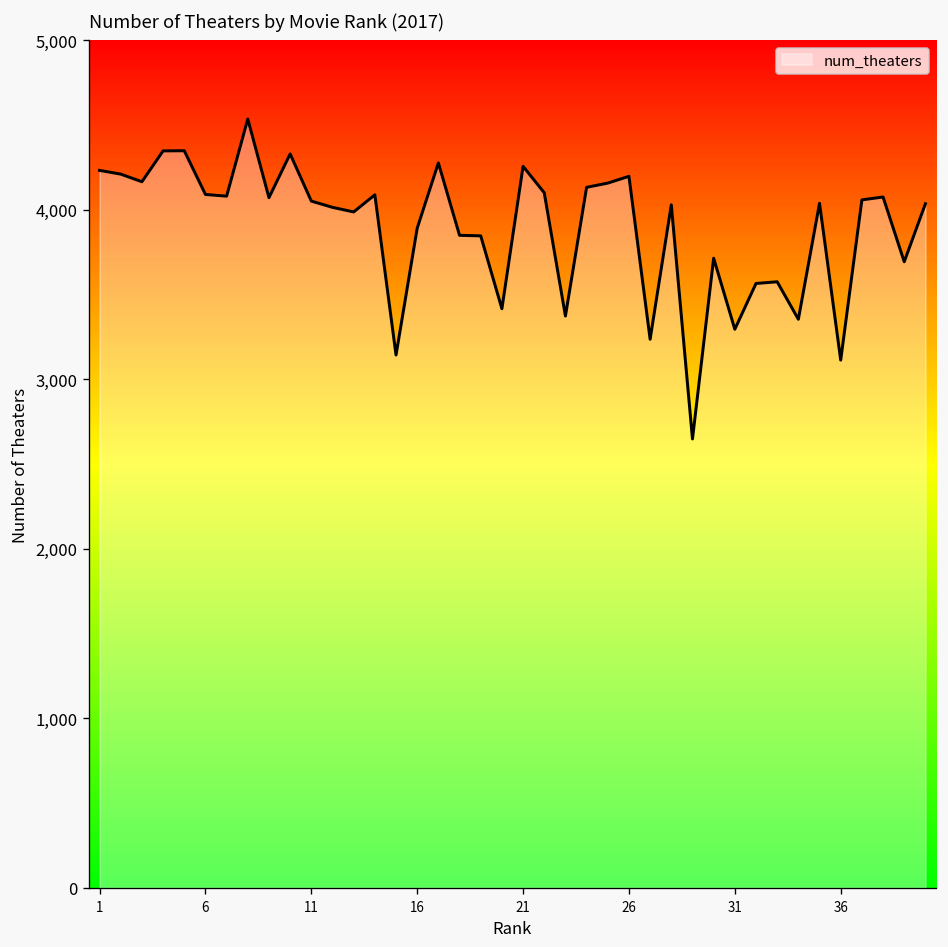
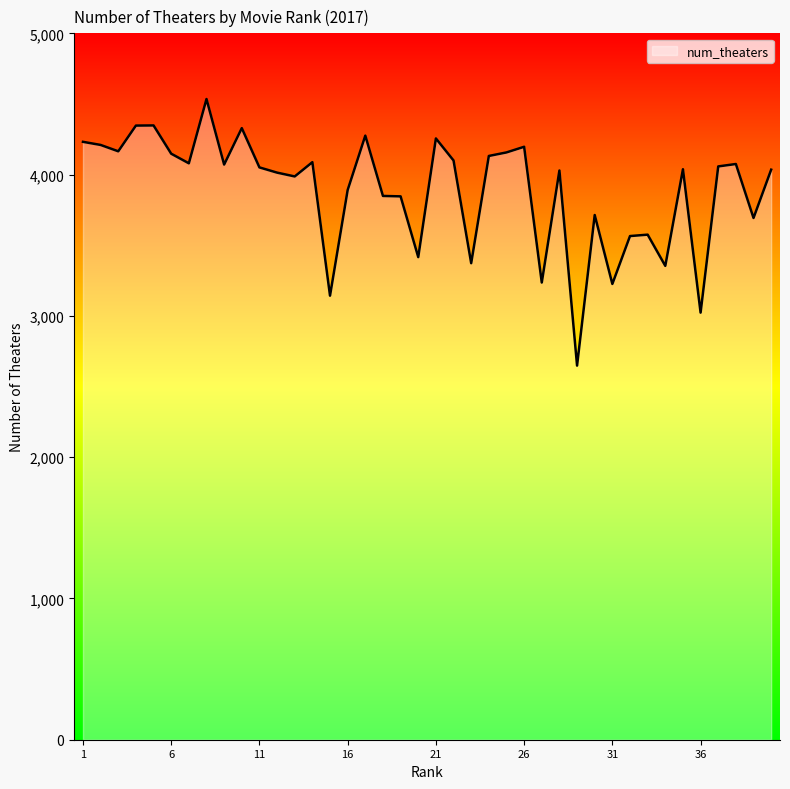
  {
    "1": "4,230",
-   "6": "4,090",
+   "6": "4,150",
    "11": "4,050",
    "16": "3,890",
    "21": "4,260",
    "26": "4,200",
-   "31": "3,300",
-   "36": "3,110"
+   "31": "3,230",
+   "36": "3,020"
  }
